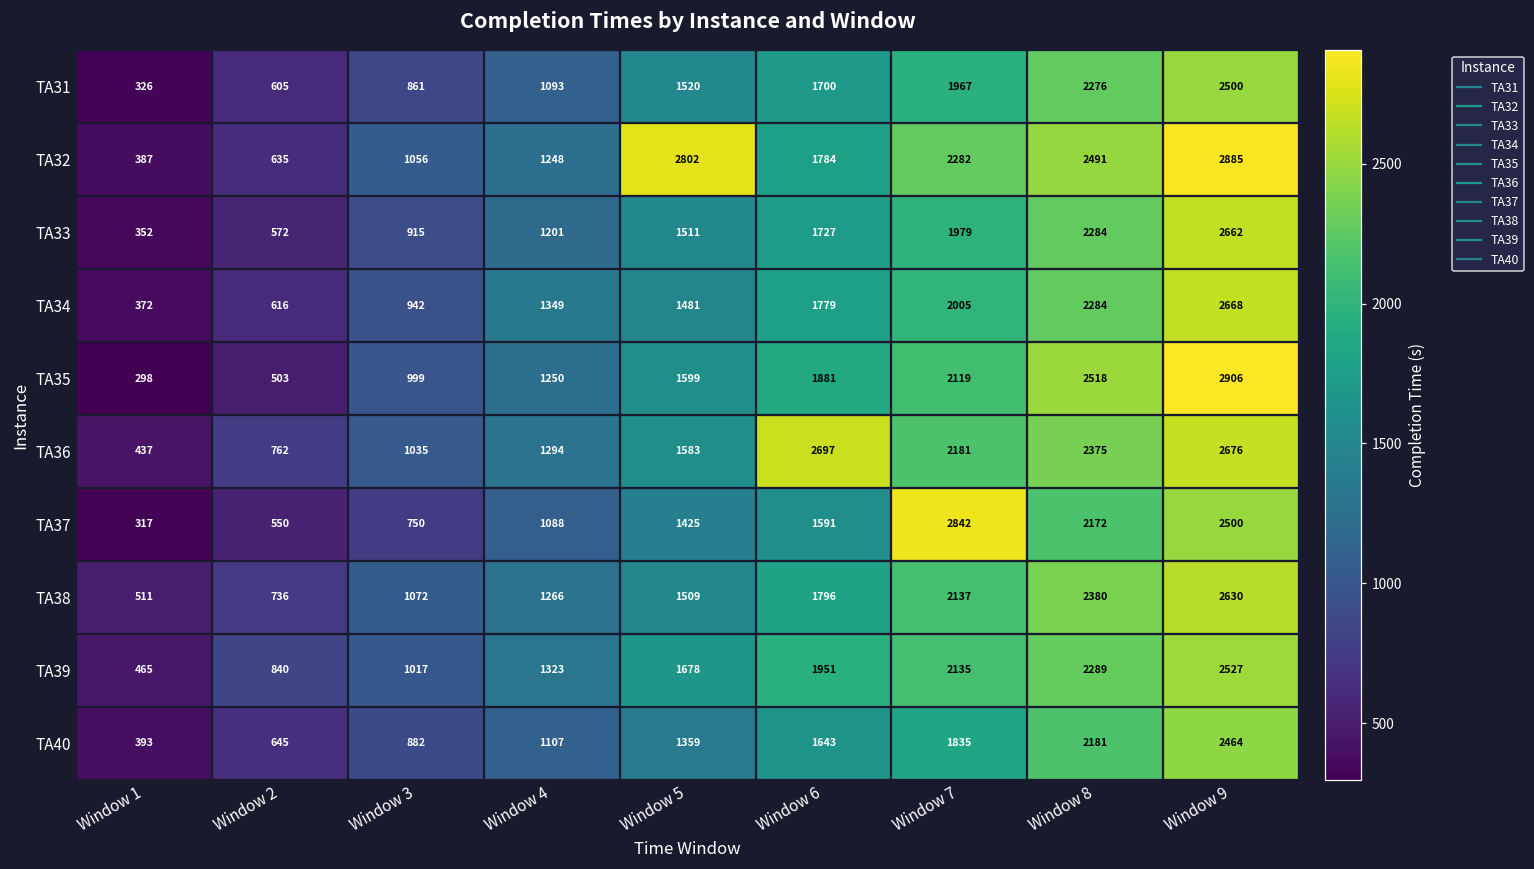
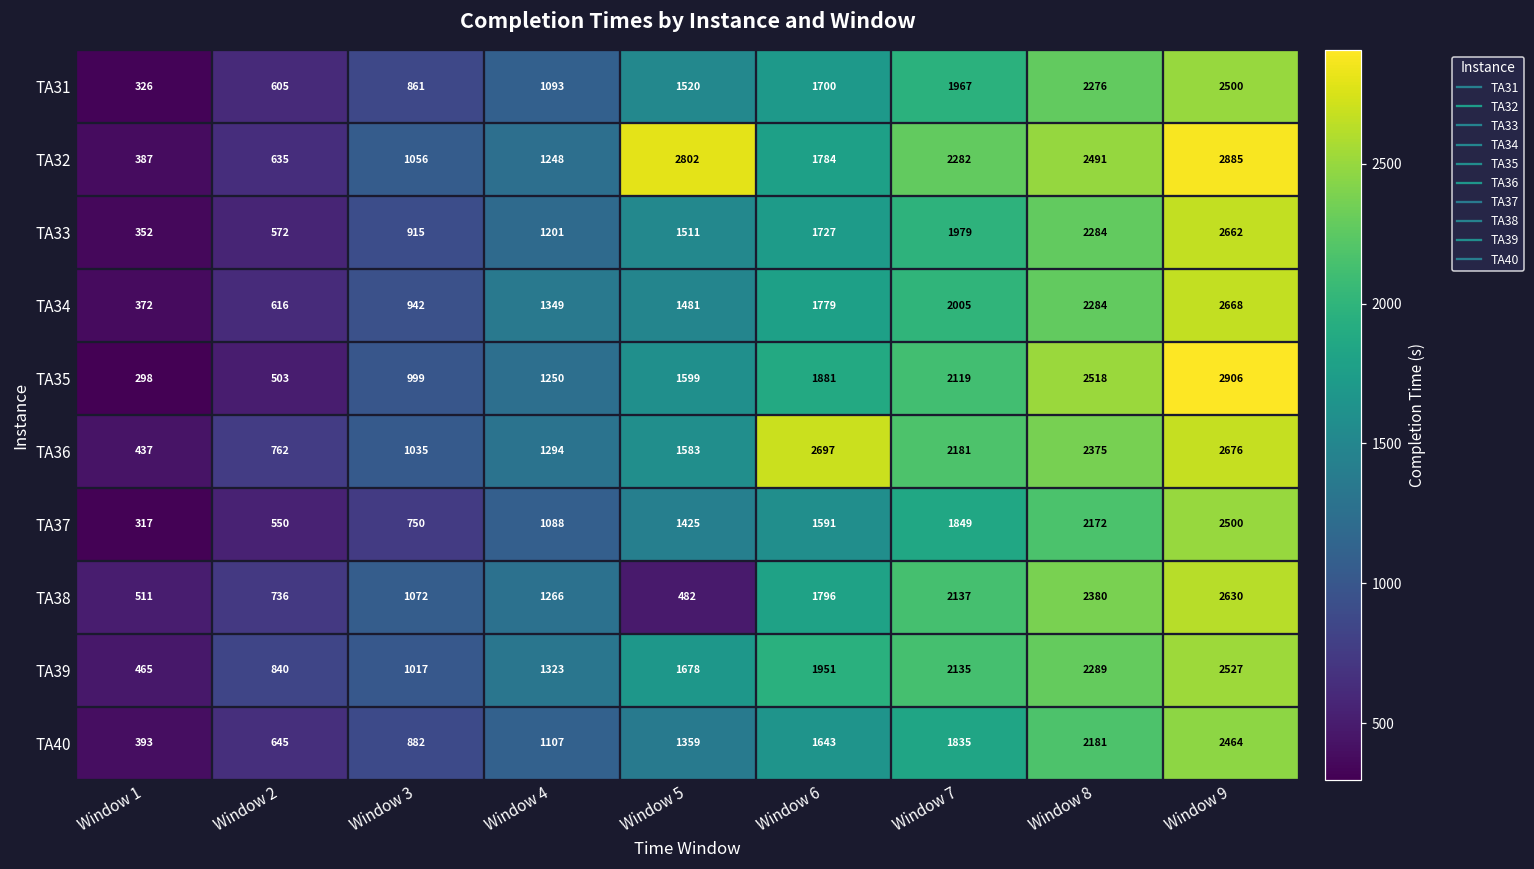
  {
    "TA31": {
      "Window 1": 326,
      "Window 2": 605,
      "Window 3": 861,
      "Window 4": 1093,
      "Window 5": 1520,
      "Window 6": 1700,
      "Window 7": 1967,
      "Window 8": 2276,
      "Window 9": 2500
    },
    "TA32": {
      "Window 1": 387,
      "Window 2": 635,
      "Window 3": 1056,
      "Window 4": 1248,
      "Window 5": 2802,
      "Window 6": 1784,
      "Window 7": 2282,
      "Window 8": 2491,
      "Window 9": 2885
    },
    "TA33": {
      "Window 1": 352,
      "Window 2": 572,
      "Window 3": 915,
      "Window 4": 1201,
      "Window 5": 1511,
      "Window 6": 1727,
      "Window 7": 1979,
      "Window 8": 2284,
      "Window 9": 2662
    },
    "TA34": {
      "Window 1": 372,
      "Window 2": 616,
      "Window 3": 942,
      "Window 4": 1349,
      "Window 5": 1481,
      "Window 6": 1779,
      "Window 7": 2005,
      "Window 8": 2284,
      "Window 9": 2668
    },
    "TA35": {
      "Window 1": 298,
      "Window 2": 503,
      "Window 3": 999,
      "Window 4": 1250,
      "Window 5": 1599,
      "Window 6": 1881,
      "Window 7": 2119,
      "Window 8": 2518,
      "Window 9": 2906
    },
    "TA36": {
      "Window 1": 437,
      "Window 2": 762,
      "Window 3": 1035,
      "Window 4": 1294,
      "Window 5": 1583,
      "Window 6": 2697,
      "Window 7": 2181,
      "Window 8": 2375,
      "Window 9": 2676
    },
    "TA37": {
      "Window 1": 317,
      "Window 2": 550,
      "Window 3": 750,
      "Window 4": 1088,
      "Window 5": 1425,
      "Window 6": 1591,
-     "Window 7": 2842,
+     "Window 7": 1849,
      "Window 8": 2172,
      "Window 9": 2500
    },
    "TA38": {
      "Window 1": 511,
      "Window 2": 736,
      "Window 3": 1072,
      "Window 4": 1266,
-     "Window 5": 1509,
+     "Window 5": 482,
      "Window 6": 1796,
      "Window 7": 2137,
      "Window 8": 2380,
      "Window 9": 2630
    },
    "TA39": {
      "Window 1": 465,
      "Window 2": 840,
      "Window 3": 1017,
      "Window 4": 1323,
      "Window 5": 1678,
      "Window 6": 1951,
      "Window 7": 2135,
      "Window 8": 2289,
      "Window 9": 2527
    },
    "TA40": {
      "Window 1": 393,
      "Window 2": 645,
      "Window 3": 882,
      "Window 4": 1107,
      "Window 5": 1359,
      "Window 6": 1643,
      "Window 7": 1835,
      "Window 8": 2181,
      "Window 9": 2464
    }
  }
